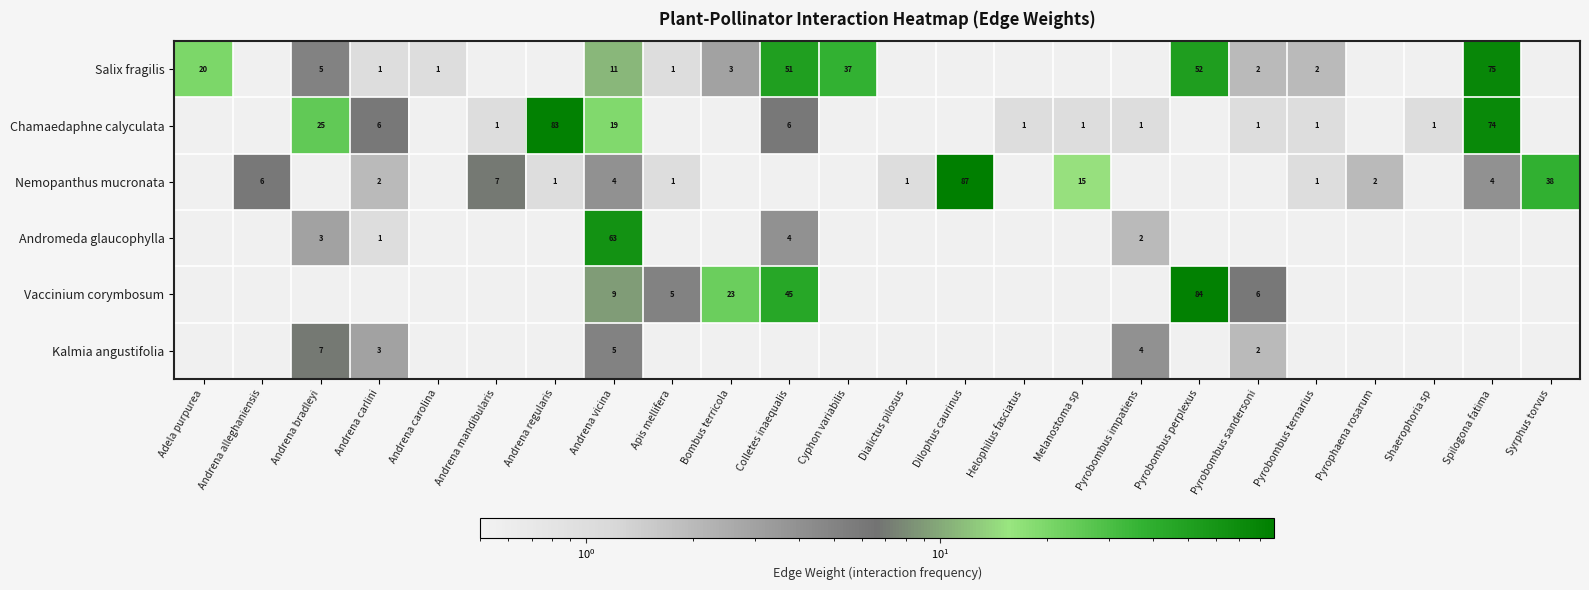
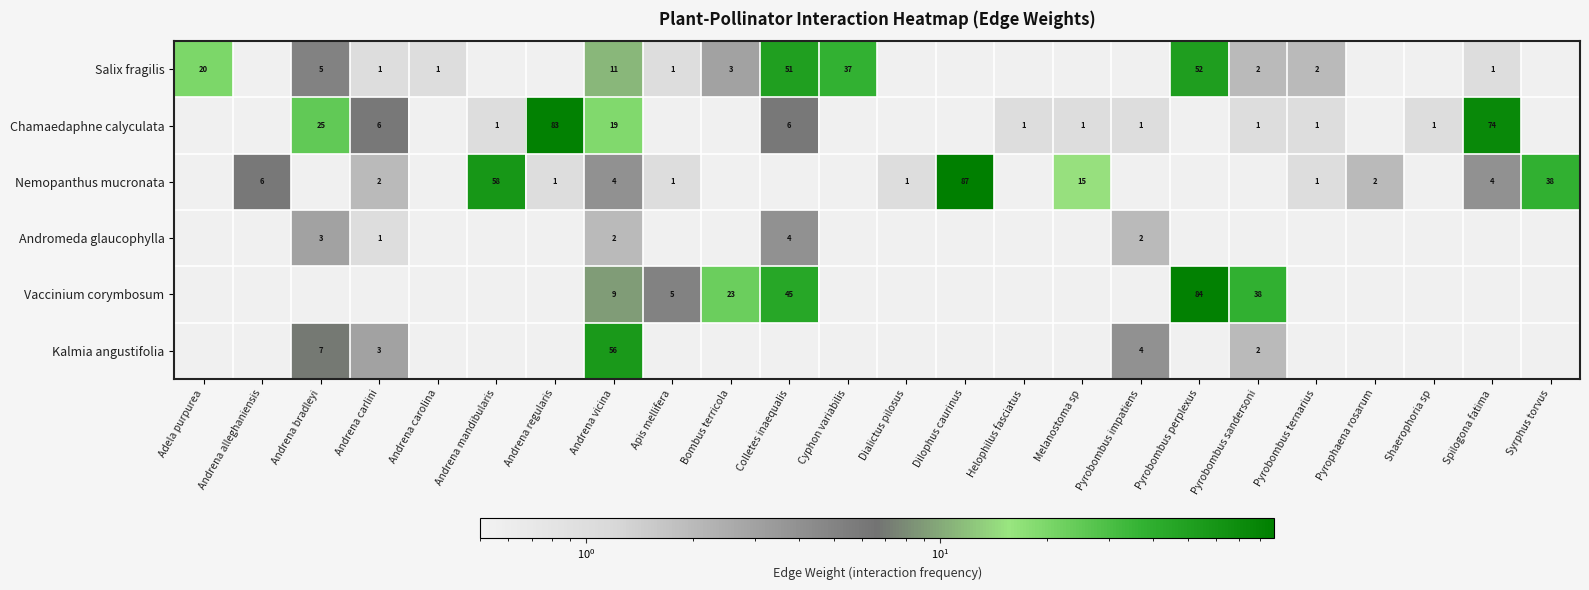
  {
    "Salix fragilis": {
      "Adela purpurea": 20,
      "Andrena bradleyi": 5,
      "Andrena carlini": 1,
      "Andrena carolina": 1,
      "Andrena vicina": 11,
      "Apis mellifera": 1,
      "Bombus terricola": 3,
      "Colletes inaequalis": 51,
      "Cyphon variabilis": 37,
      "Pyrobombus perplexus": 52,
      "Pyrobombus sandersoni": 2,
      "Pyrobombus ternarius": 2,
-     "Spilogona fatima": 75
+     "Spilogona fatima": 1
    },
    "Chamaedaphne calyculata": {
      "Andrena bradleyi": 25,
      "Andrena carlini": 6,
      "Andrena mandibularis": 1,
      "Andrena regularis": 83,
      "Andrena vicina": 19,
      "Colletes inaequalis": 6,
      "Helophilus fasciatus": 1,
      "Melanostoma sp": 1,
      "Pyrobombus impatiens": 1,
      "Pyrobombus sandersoni": 1,
      "Pyrobombus ternarius": 1,
      "Shaerophoria sp": 1,
      "Spilogona fatima": 74
    },
    "Nemopanthus mucronata": {
      "Andrena alleghaniensis": 6,
      "Andrena carlini": 2,
-     "Andrena mandibularis": 7,
+     "Andrena mandibularis": 58,
      "Andrena regularis": 1,
      "Andrena vicina": 4,
      "Apis mellifera": 1,
      "Dialictus pilosus": 1,
      "Dilophus caurinus": 87,
      "Melanostoma sp": 15,
      "Pyrobombus ternarius": 1,
      "Pyrophaena rosarum": 2,
      "Spilogona fatima": 4,
      "Syrphus torvus": 38
    },
    "Andromeda glaucophylla": {
      "Andrena bradleyi": 3,
      "Andrena carlini": 1,
-     "Andrena vicina": 63,
+     "Andrena vicina": 2,
      "Colletes inaequalis": 4,
      "Pyrobombus impatiens": 2
    },
    "Vaccinium corymbosum": {
      "Andrena vicina": 9,
      "Apis mellifera": 5,
      "Bombus terricola": 23,
      "Colletes inaequalis": 45,
      "Pyrobombus perplexus": 84,
-     "Pyrobombus sandersoni": 6
+     "Pyrobombus sandersoni": 38
    },
    "Kalmia angustifolia": {
      "Andrena bradleyi": 7,
      "Andrena carlini": 3,
-     "Andrena vicina": 5,
+     "Andrena vicina": 56,
      "Pyrobombus impatiens": 4,
      "Pyrobombus sandersoni": 2
    }
  }
